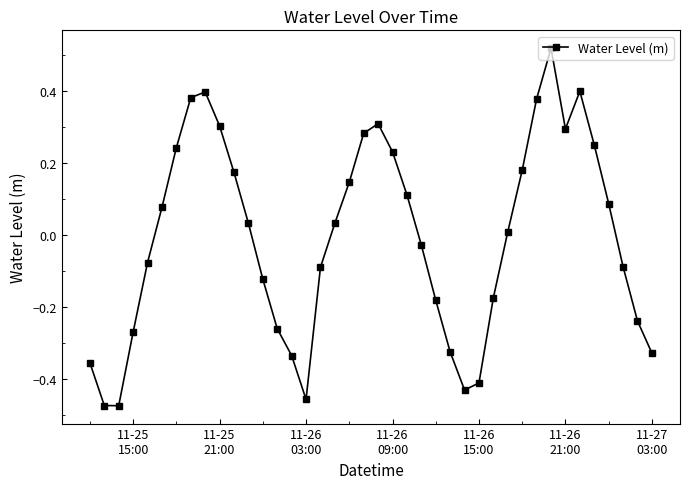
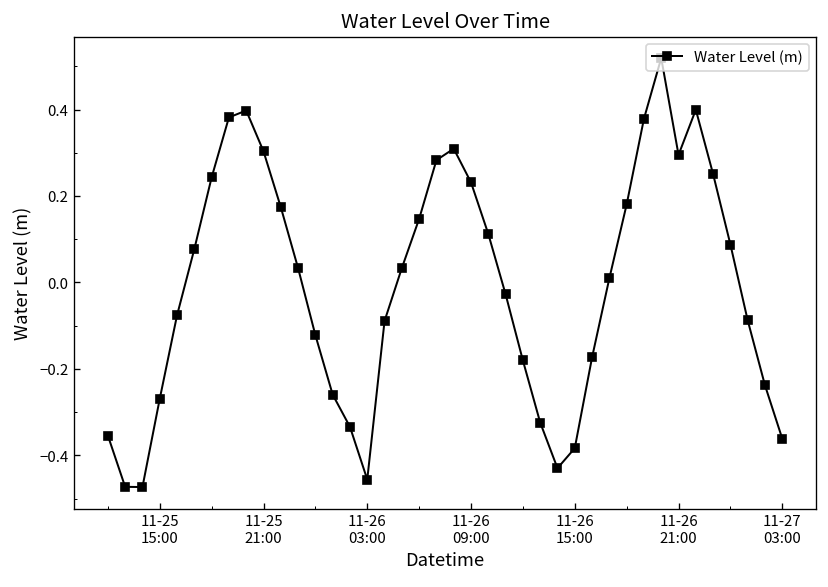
  {
    "11-25 15:00": -0.27,
    "11-25 21:00": 0.30,
    "11-26 03:00": -0.46,
    "11-26 09:00": 0.23,
-   "11-26 15:00": -0.41,
+   "11-26 15:00": -0.38,
    "11-26 21:00": 0.30,
-   "11-27 03:00": -0.33
+   "11-27 03:00": -0.36
  }
